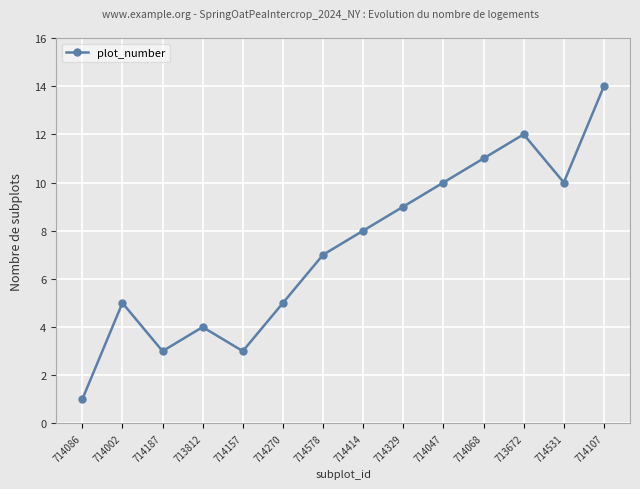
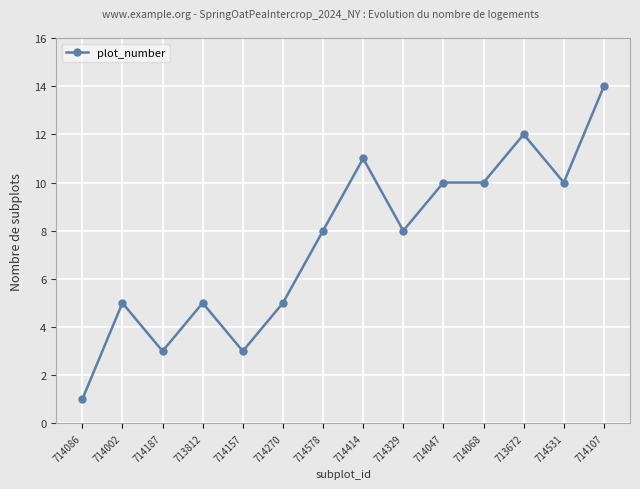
  {
    "714086": 1,
    "714002": 5,
    "714187": 3,
-   "713812": 4,
+   "713812": 5,
    "714157": 3,
    "714270": 5,
-   "714578": 7,
-   "714414": 8,
-   "714329": 9,
+   "714578": 8,
+   "714414": 11,
+   "714329": 8,
    "714047": 10,
-   "714068": 11,
+   "714068": 10,
    "713672": 12,
    "714531": 10,
    "714107": 14
  }
